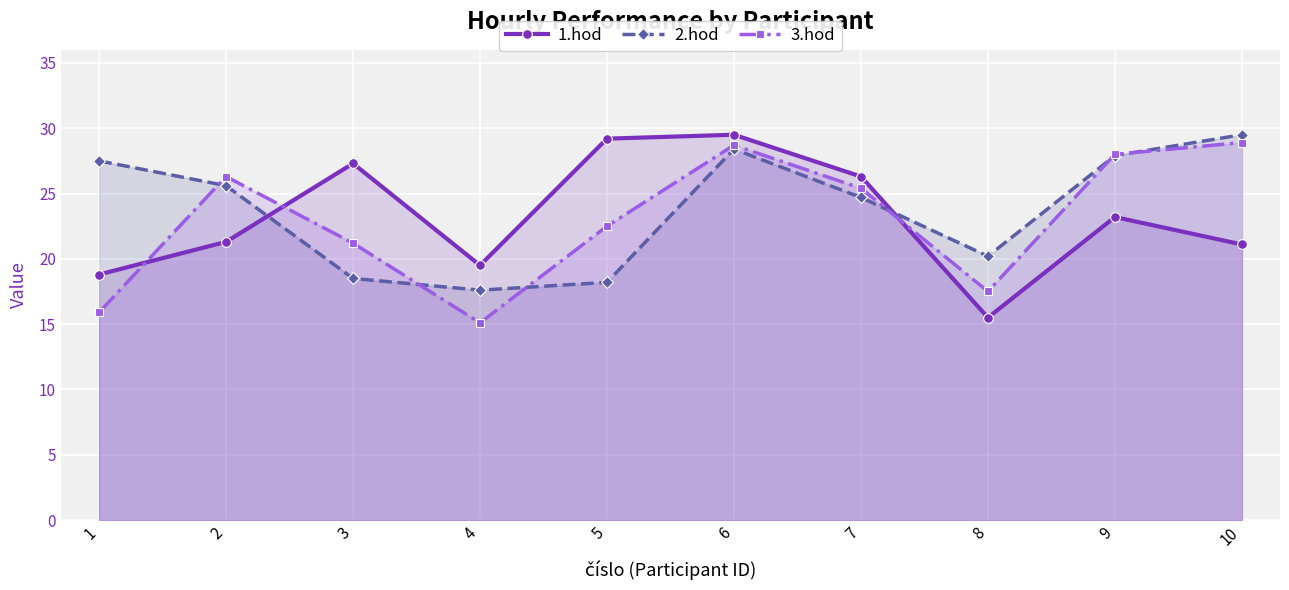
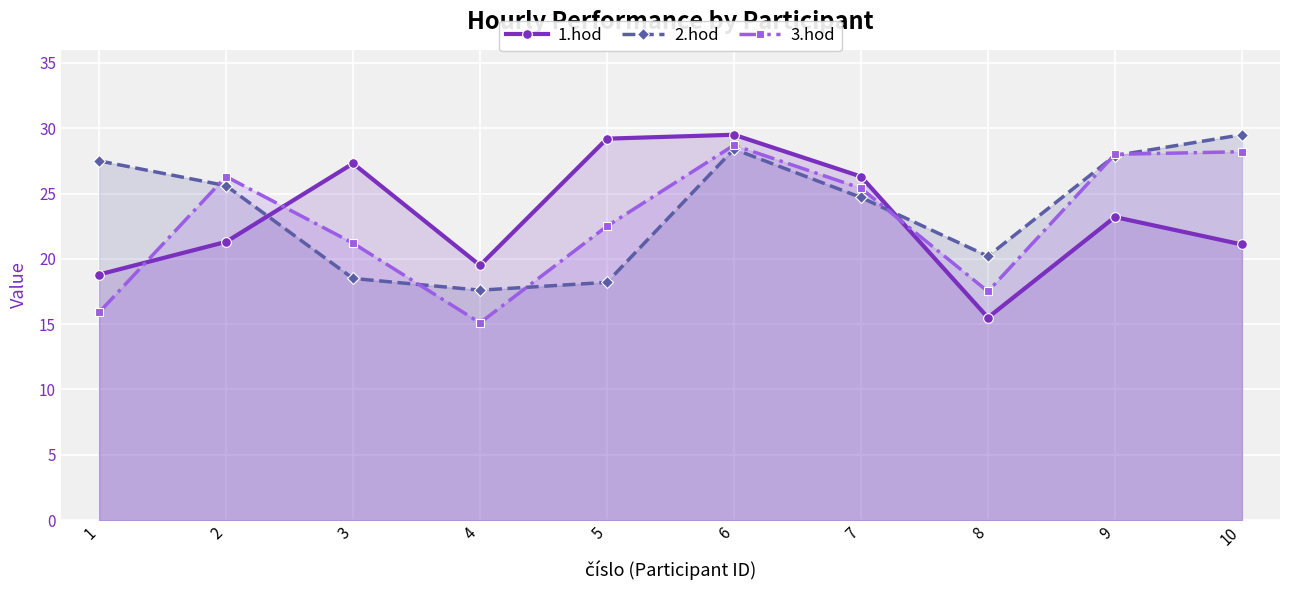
  {
    "1.hod": {
      "1": 18.8,
      "2": 21.3,
      "3": 27.3,
      "4": 19.5,
      "5": 29.2,
      "6": 29.5,
      "7": 26.3,
      "8": 15.5,
      "9": 23.2,
      "10": 21.1
    },
    "2.hod": {
      "1": 27.5,
      "2": 25.6,
      "3": 18.5,
      "4": 17.6,
      "5": 18.2,
      "6": 28.4,
      "7": 24.7,
      "8": 20.2,
      "10": 29.5
    },
    "3.hod": {
      "1": 15.9,
      "2": 26.3,
      "3": 21.2,
      "4": 15.1,
      "5": 22.5,
      "6": 28.7,
      "7": 25.4,
      "8": 17.5,
-     "10": 28.9
+     "10": 28.2
    }
  }
